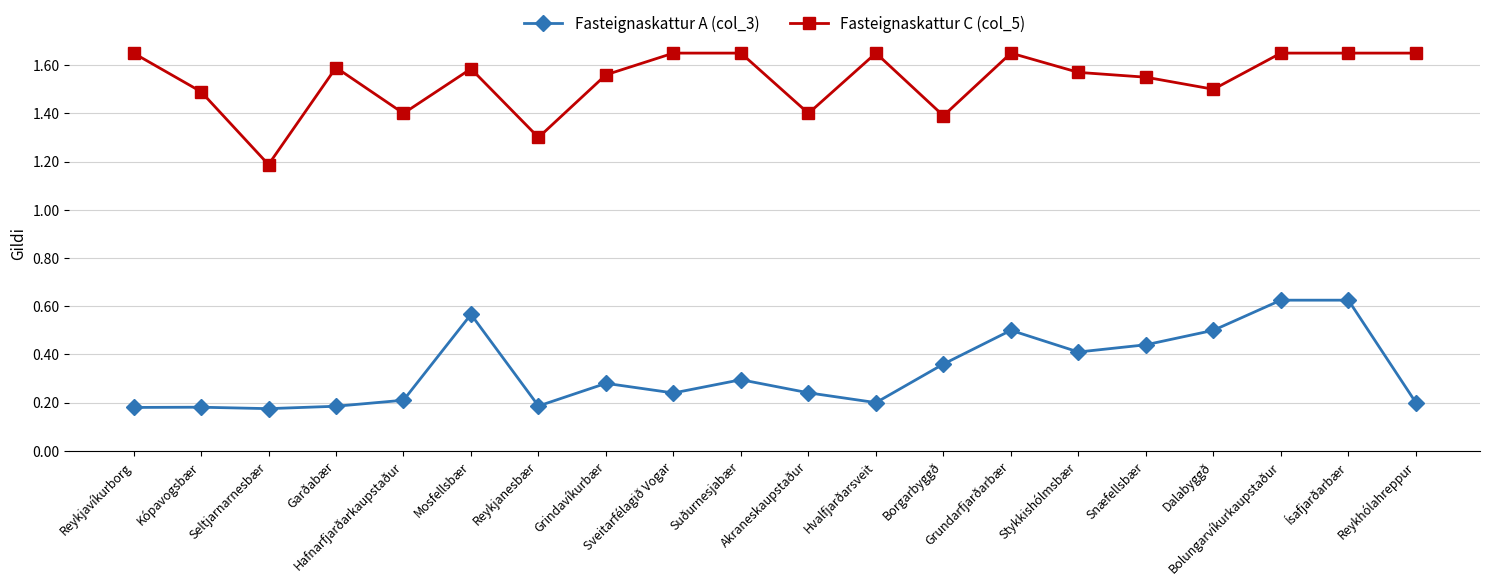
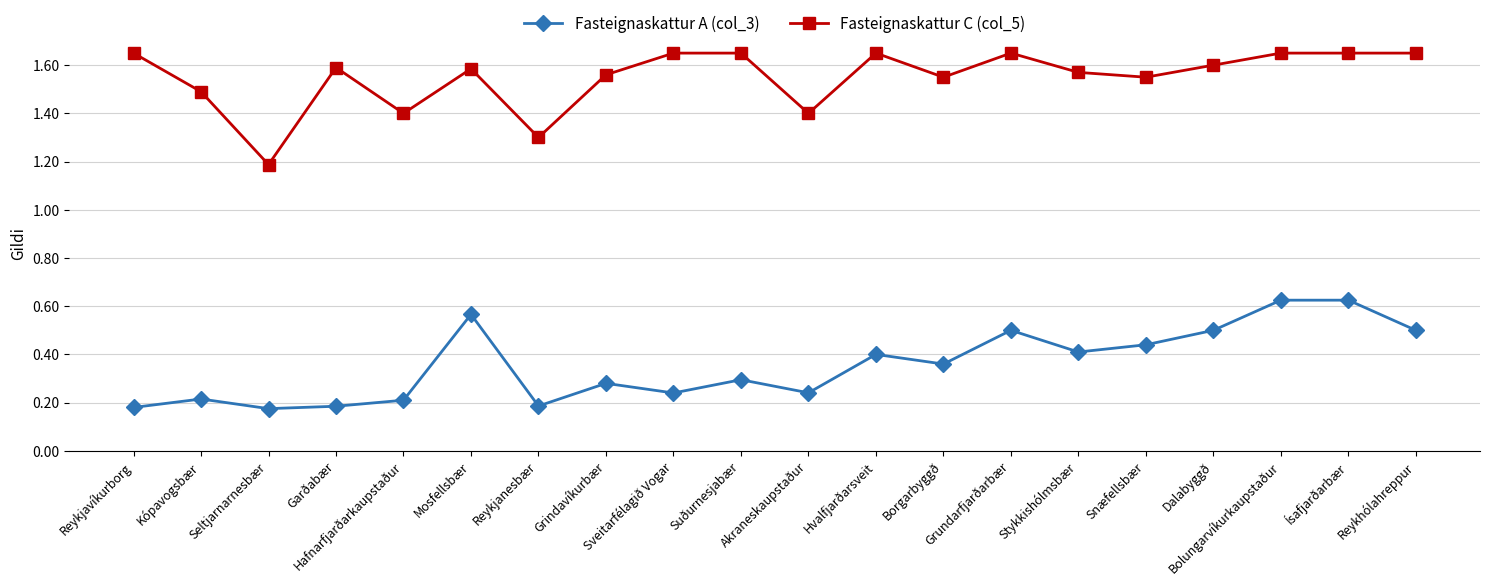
  {
    "Fasteignaskattur A (col_3)": {
      "Reykjavíkurborg": 0.18,
-     "Kópavogsbær": 0.18,
+     "Kópavogsbær": 0.22,
      "Seltjarnarnesbær": 0.18,
      "Garðabær": 0.19,
      "Hafnarfjarðarkaupstaður": 0.21,
      "Mosfellsbær": 0.57,
      "Reykjanesbær": 0.19,
      "Grindavíkurbær": 0.28,
      "Sveitarfélagið Vogar": 0.24,
      "Suðurnesjabær": 0.30,
      "Akraneskaupstaður": 0.24,
-     "Hvalfjarðarsveit": 0.2,
+     "Hvalfjarðarsveit": 0.4,
      "Borgarbyggð": 0.36,
      "Grundarfjarðarbær": 0.50,
      "Stykkishólmsbær": 0.41,
      "Snæfellsbær": 0.44,
      "Dalabyggð": 0.50,
      "Bolungarvíkurkaupstaður": 0.63,
      "Ísafjarðarbær": 0.63,
-     "Reykhólahreppur": 0.2
+     "Reykhólahreppur": 0.5
    },
    "Fasteignaskattur C (col_5)": {
      "Reykjavíkurborg": 1.65,
      "Kópavogsbær": 1.49,
      "Seltjarnarnesbær": 1.19,
      "Garðabær": 1.59,
      "Hafnarfjarðarkaupstaður": 1.40,
      "Mosfellsbær": 1.59,
      "Reykjanesbær": 1.30,
      "Grindavíkurbær": 1.56,
      "Sveitarfélagið Vogar": 1.65,
      "Suðurnesjabær": 1.65,
      "Akraneskaupstaður": 1.40,
      "Hvalfjarðarsveit": 1.65,
-     "Borgarbyggð": 1.39,
+     "Borgarbyggð": 1.55,
      "Grundarfjarðarbær": 1.65,
      "Stykkishólmsbær": 1.57,
      "Snæfellsbær": 1.55,
-     "Dalabyggð": 1.5,
+     "Dalabyggð": 1.6,
      "Bolungarvíkurkaupstaður": 1.65,
      "Ísafjarðarbær": 1.65,
      "Reykhólahreppur": 1.65
    }
  }
